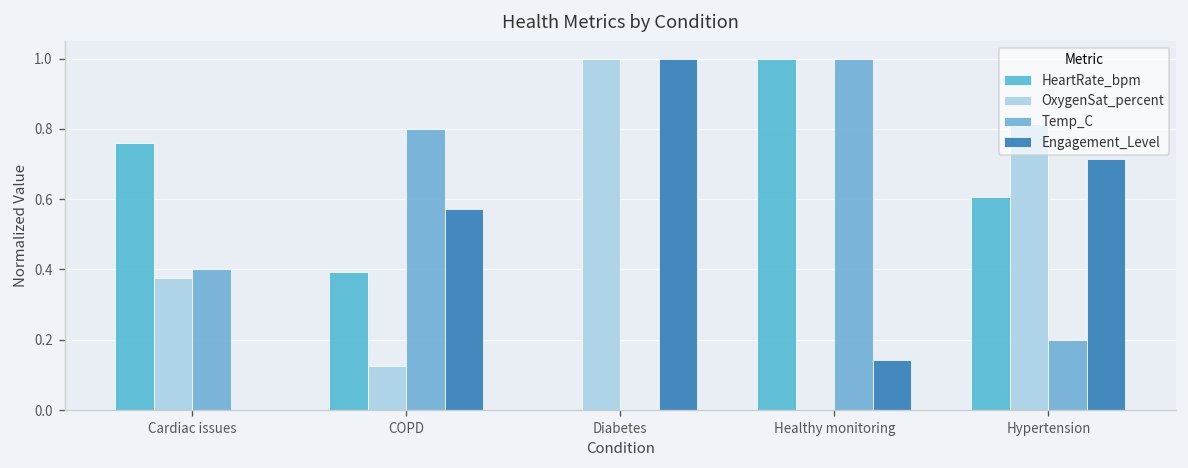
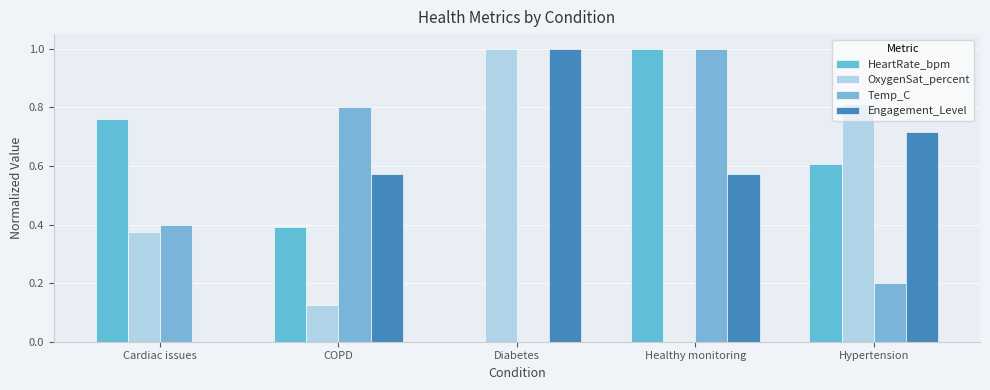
  {
    "OxygenSat_percent": {
      "Cardiac issues": 0.37,
      "COPD": 0.12,
      "Diabetes": 1.00,
      "Healthy monitoring": 0.00
    },
    "Engagement_Level": {
      "Cardiac issues": 0.00,
      "COPD": 0.57,
      "Diabetes": 1.00,
-     "Healthy monitoring": 0.14,
+     "Healthy monitoring": 0.57,
      "Hypertension": 0.71
    }
  }
